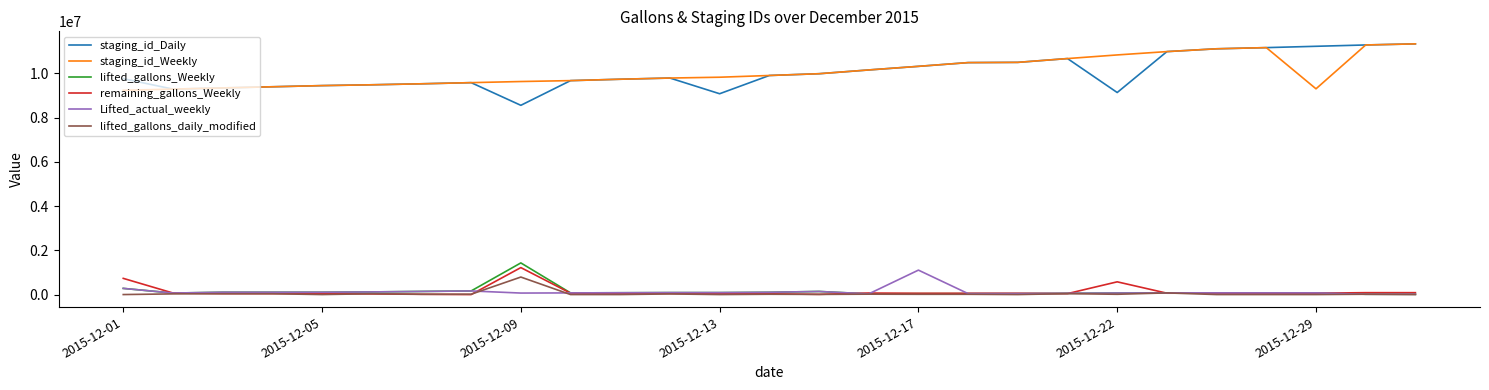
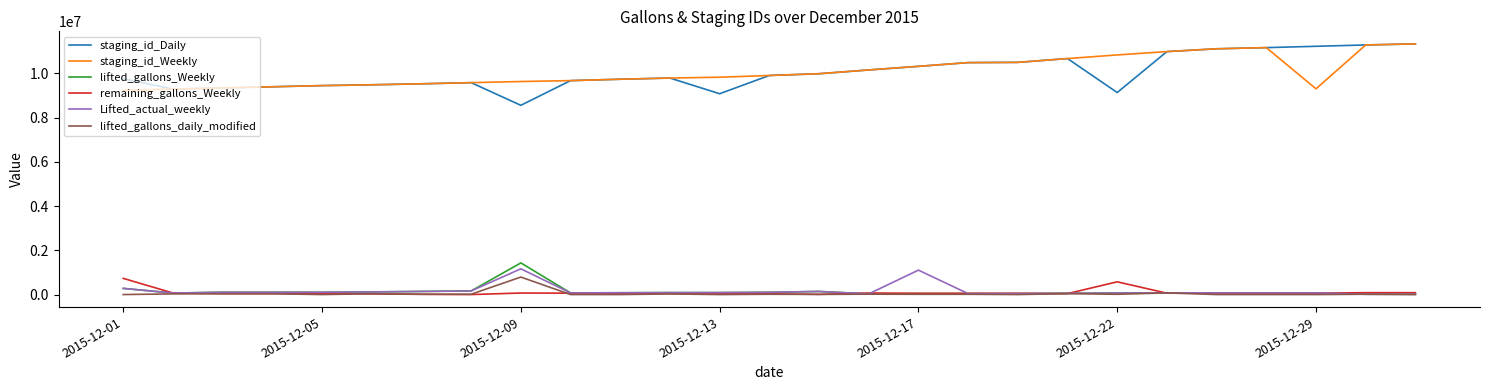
  {
    "staging_id_Daily": {
      "2015-12-09": 8600000,
      "2015-12-13": 9100000,
      "2015-12-22": 9100000,
      "2015-12-29": 11200000
    },
    "staging_id_Weekly": {
      "2015-12-09": 9600000,
      "2015-12-13": 9800000,
      "2015-12-22": 10800000,
      "2015-12-29": 9300000
    },
    "lifted_gallons_Weekly": {
      "2015-12-09": 1400000
    },
    "remaining_gallons_Weekly": {
      "2015-12-01": 700000,
-     "2015-12-09": 1200000,
+     "2015-12-09": 100000,
      "2015-12-22": 600000
    },
    "Lifted_actual_weekly": {
-     "2015-12-09": 100000,
+     "2015-12-09": 1200000,
      "2015-12-17": 1100000
    },
    "lifted_gallons_daily_modified": {
      "2015-12-01": 0,
      "2015-12-09": 800000
    }
  }
